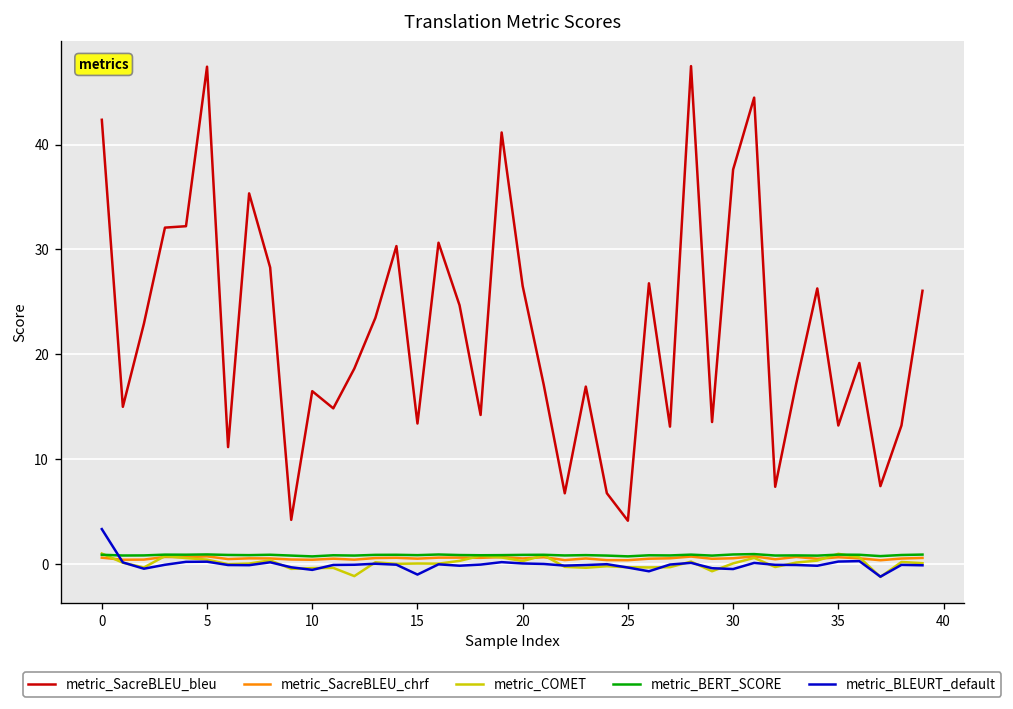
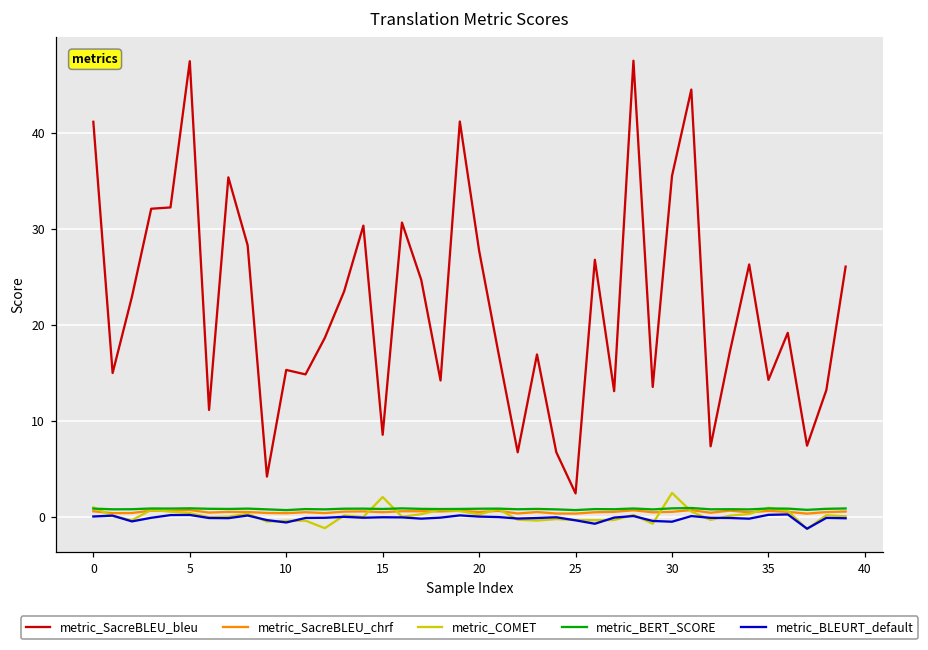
  {
    "metric_SacreBLEU_bleu": {
-     "0": 42,
+     "0": 41,
      "5": 47,
-     "10": 16,
-     "15": 13,
-     "20": 26,
-     "25": 4,
-     "30": 38,
-     "35": 13
+     "10": 15,
+     "15": 9,
+     "20": 28,
+     "25": 2,
+     "30": 35,
+     "35": 14
    },
    "metric_SacreBLEU_chrf": {
      "10": 0,
      "15": 0,
      "25": 0,
      "30": 1
    },
    "metric_COMET": {
-     "15": 0,
-     "30": 0
+     "15": 2,
+     "30": 2
    },
    "metric_BERT_SCORE": {
      "10": 1,
      "15": 1,
      "20": 1,
      "25": 1,
      "30": 1
    },
    "metric_BLEURT_default": {
-     "0": 3,
-     "15": -1,
+     "0": 0,
+     "15": 0,
      "30": -1,
      "35": 0
    }
  }
